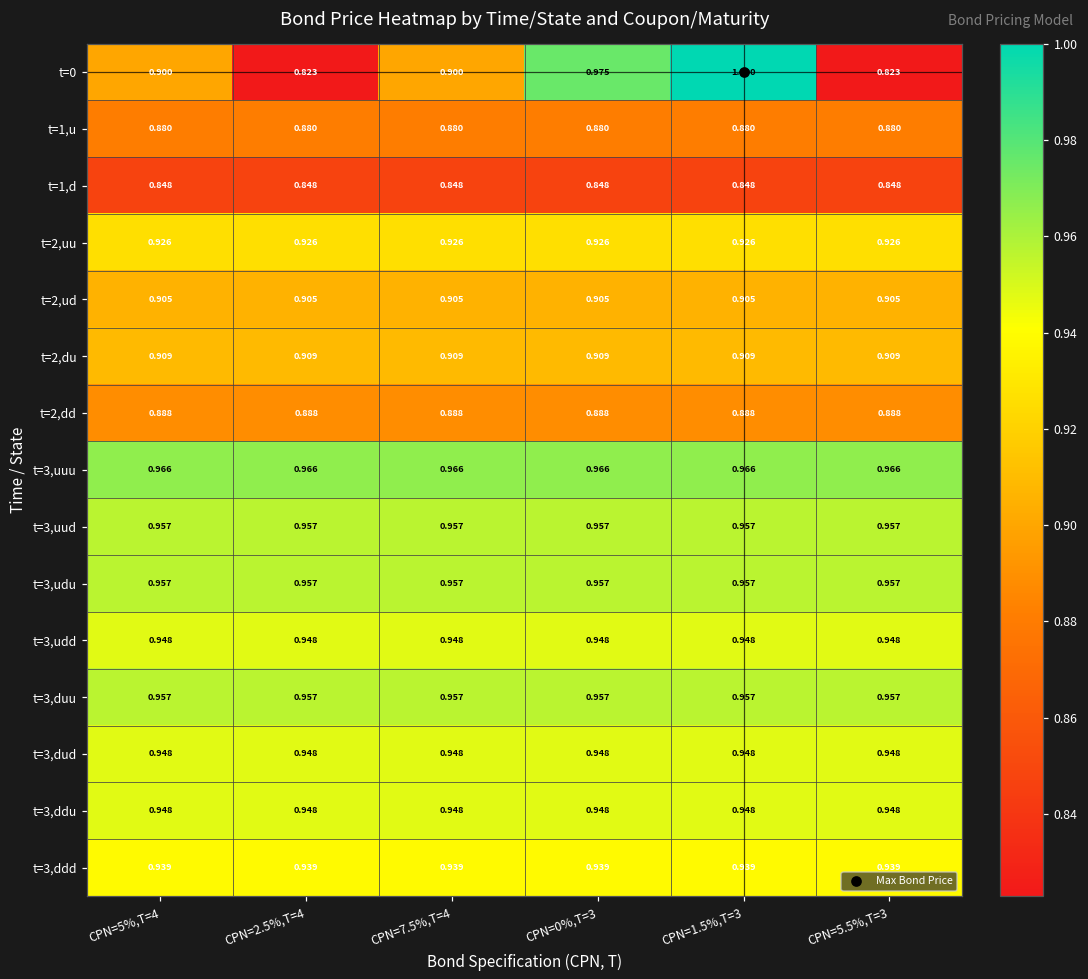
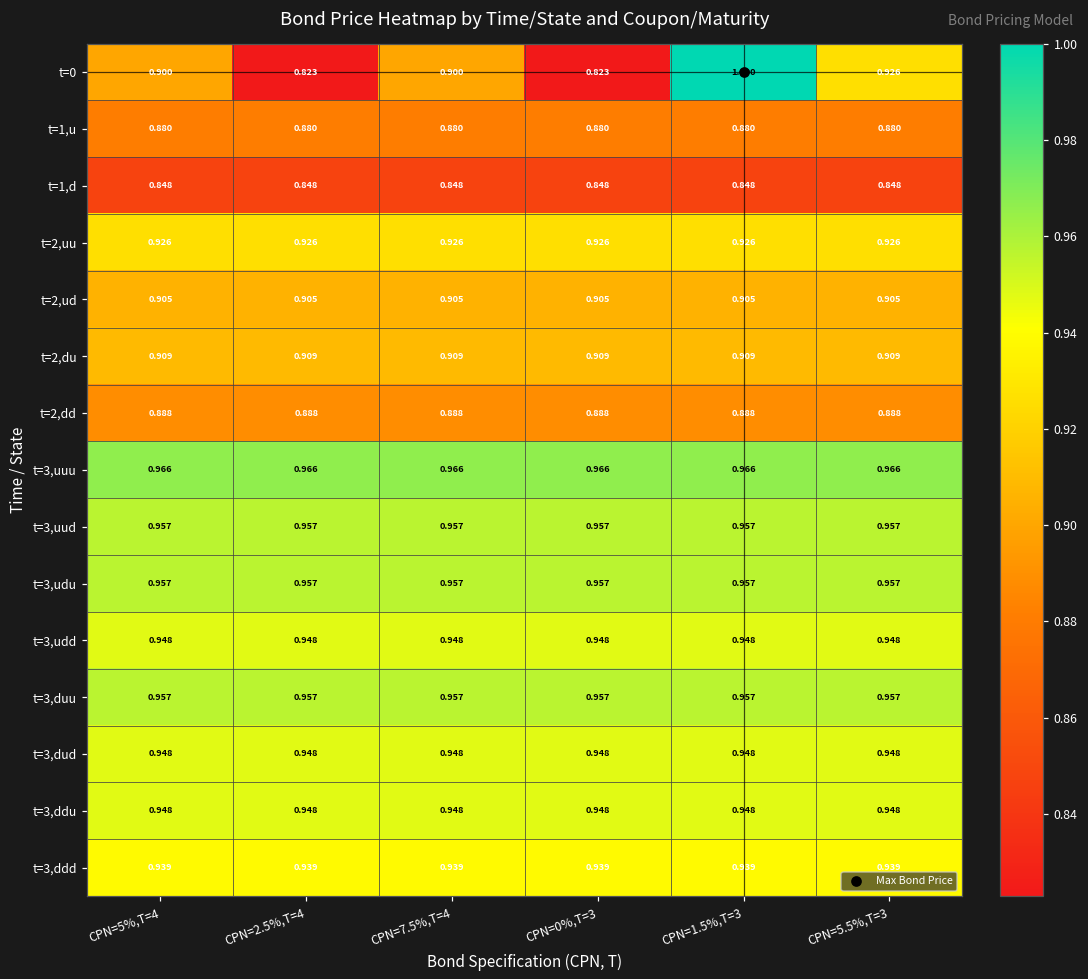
  {
    "t=0": {
      "CPN=5%,T=4": 0.900,
      "CPN=2.5%,T=4": 0.823,
      "CPN=7.5%,T=4": 0.900,
-     "CPN=0%,T=3": 0.975,
-     "CPN=5.5%,T=3": 0.823
+     "CPN=0%,T=3": 0.823,
+     "CPN=5.5%,T=3": 0.926
    },
    "t=1,u": {
      "CPN=5%,T=4": 0.880,
      "CPN=2.5%,T=4": 0.880,
      "CPN=7.5%,T=4": 0.880,
      "CPN=0%,T=3": 0.880,
      "CPN=1.5%,T=3": 0.880,
      "CPN=5.5%,T=3": 0.880
    },
    "t=1,d": {
      "CPN=5%,T=4": 0.848,
      "CPN=2.5%,T=4": 0.848,
      "CPN=7.5%,T=4": 0.848,
      "CPN=0%,T=3": 0.848,
      "CPN=1.5%,T=3": 0.848,
      "CPN=5.5%,T=3": 0.848
    },
    "t=2,uu": {
      "CPN=5%,T=4": 0.926,
      "CPN=2.5%,T=4": 0.926,
      "CPN=7.5%,T=4": 0.926,
      "CPN=0%,T=3": 0.926,
      "CPN=1.5%,T=3": 0.926,
      "CPN=5.5%,T=3": 0.926
    },
    "t=2,ud": {
      "CPN=5%,T=4": 0.905,
      "CPN=2.5%,T=4": 0.905,
      "CPN=7.5%,T=4": 0.905,
      "CPN=0%,T=3": 0.905,
      "CPN=1.5%,T=3": 0.905,
      "CPN=5.5%,T=3": 0.905
    },
    "t=2,du": {
      "CPN=5%,T=4": 0.909,
      "CPN=2.5%,T=4": 0.909,
      "CPN=7.5%,T=4": 0.909,
      "CPN=0%,T=3": 0.909,
      "CPN=1.5%,T=3": 0.909,
      "CPN=5.5%,T=3": 0.909
    },
    "t=2,dd": {
      "CPN=5%,T=4": 0.888,
      "CPN=2.5%,T=4": 0.888,
      "CPN=7.5%,T=4": 0.888,
      "CPN=0%,T=3": 0.888,
      "CPN=1.5%,T=3": 0.888,
      "CPN=5.5%,T=3": 0.888
    },
    "t=3,uuu": {
      "CPN=5%,T=4": 0.966,
      "CPN=2.5%,T=4": 0.966,
      "CPN=7.5%,T=4": 0.966,
      "CPN=0%,T=3": 0.966,
      "CPN=1.5%,T=3": 0.966,
      "CPN=5.5%,T=3": 0.966
    },
    "t=3,uud": {
      "CPN=5%,T=4": 0.957,
      "CPN=2.5%,T=4": 0.957,
      "CPN=7.5%,T=4": 0.957,
      "CPN=0%,T=3": 0.957,
      "CPN=1.5%,T=3": 0.957,
      "CPN=5.5%,T=3": 0.957
    },
    "t=3,udu": {
      "CPN=5%,T=4": 0.957,
      "CPN=2.5%,T=4": 0.957,
      "CPN=7.5%,T=4": 0.957,
      "CPN=0%,T=3": 0.957,
      "CPN=1.5%,T=3": 0.957,
      "CPN=5.5%,T=3": 0.957
    },
    "t=3,udd": {
      "CPN=5%,T=4": 0.948,
      "CPN=2.5%,T=4": 0.948,
      "CPN=7.5%,T=4": 0.948,
      "CPN=0%,T=3": 0.948,
      "CPN=1.5%,T=3": 0.948,
      "CPN=5.5%,T=3": 0.948
    },
    "t=3,duu": {
      "CPN=5%,T=4": 0.957,
      "CPN=2.5%,T=4": 0.957,
      "CPN=7.5%,T=4": 0.957,
      "CPN=0%,T=3": 0.957,
      "CPN=1.5%,T=3": 0.957,
      "CPN=5.5%,T=3": 0.957
    },
    "t=3,dud": {
      "CPN=5%,T=4": 0.948,
      "CPN=2.5%,T=4": 0.948,
      "CPN=7.5%,T=4": 0.948,
      "CPN=0%,T=3": 0.948,
      "CPN=1.5%,T=3": 0.948,
      "CPN=5.5%,T=3": 0.948
    },
    "t=3,ddu": {
      "CPN=5%,T=4": 0.948,
      "CPN=2.5%,T=4": 0.948,
      "CPN=7.5%,T=4": 0.948,
      "CPN=0%,T=3": 0.948,
      "CPN=1.5%,T=3": 0.948,
      "CPN=5.5%,T=3": 0.948
    },
    "t=3,ddd": {
      "CPN=5%,T=4": 0.939,
      "CPN=2.5%,T=4": 0.939,
      "CPN=7.5%,T=4": 0.939,
      "CPN=0%,T=3": 0.939,
      "CPN=1.5%,T=3": 0.939
    }
  }
